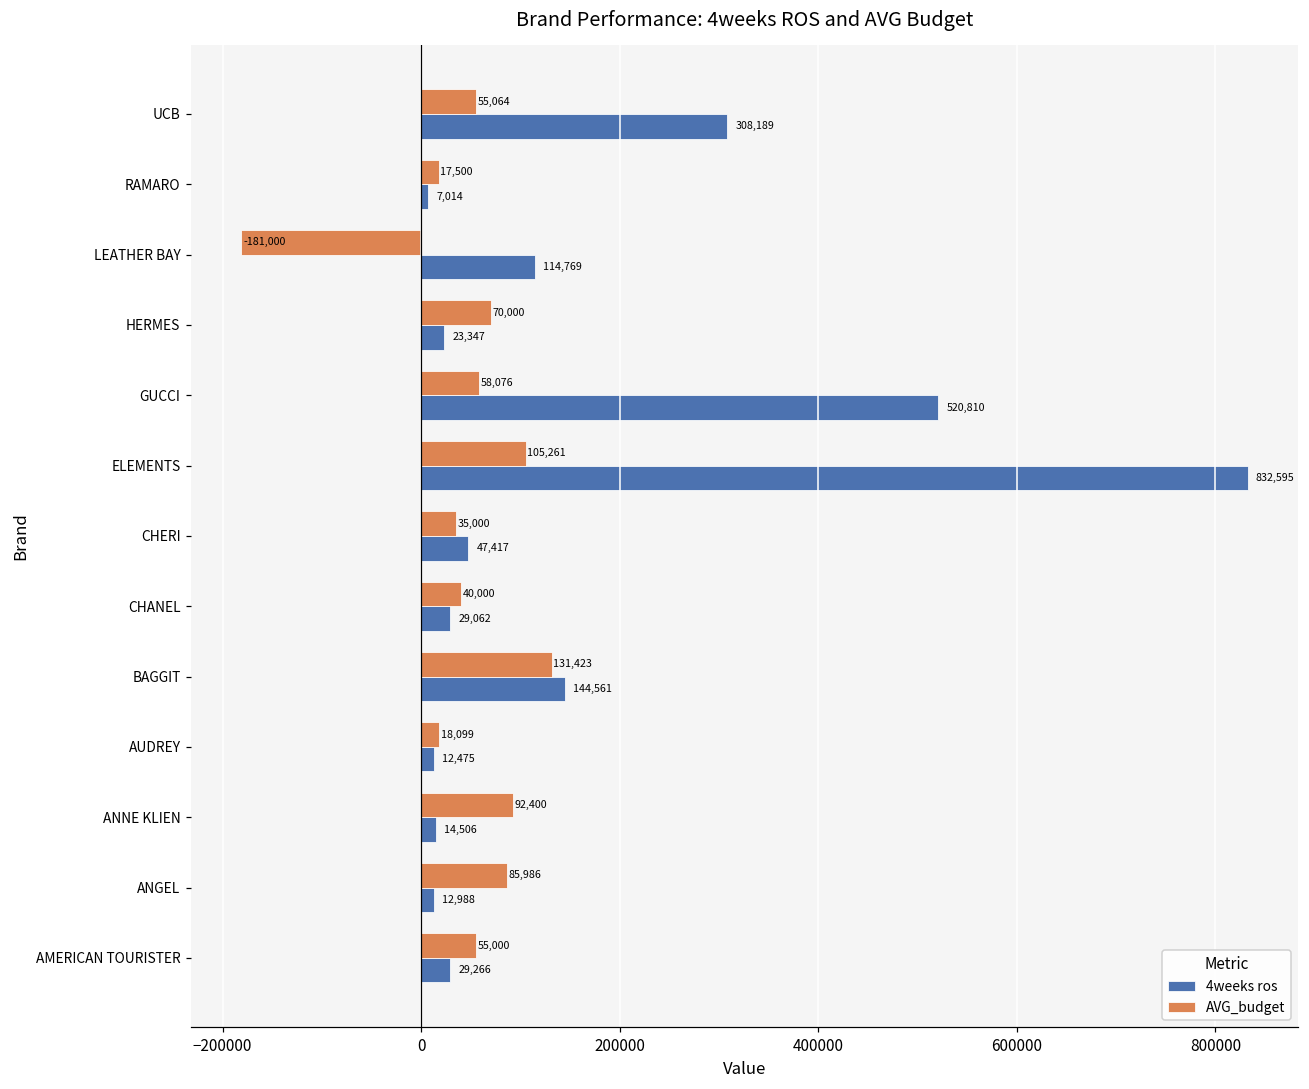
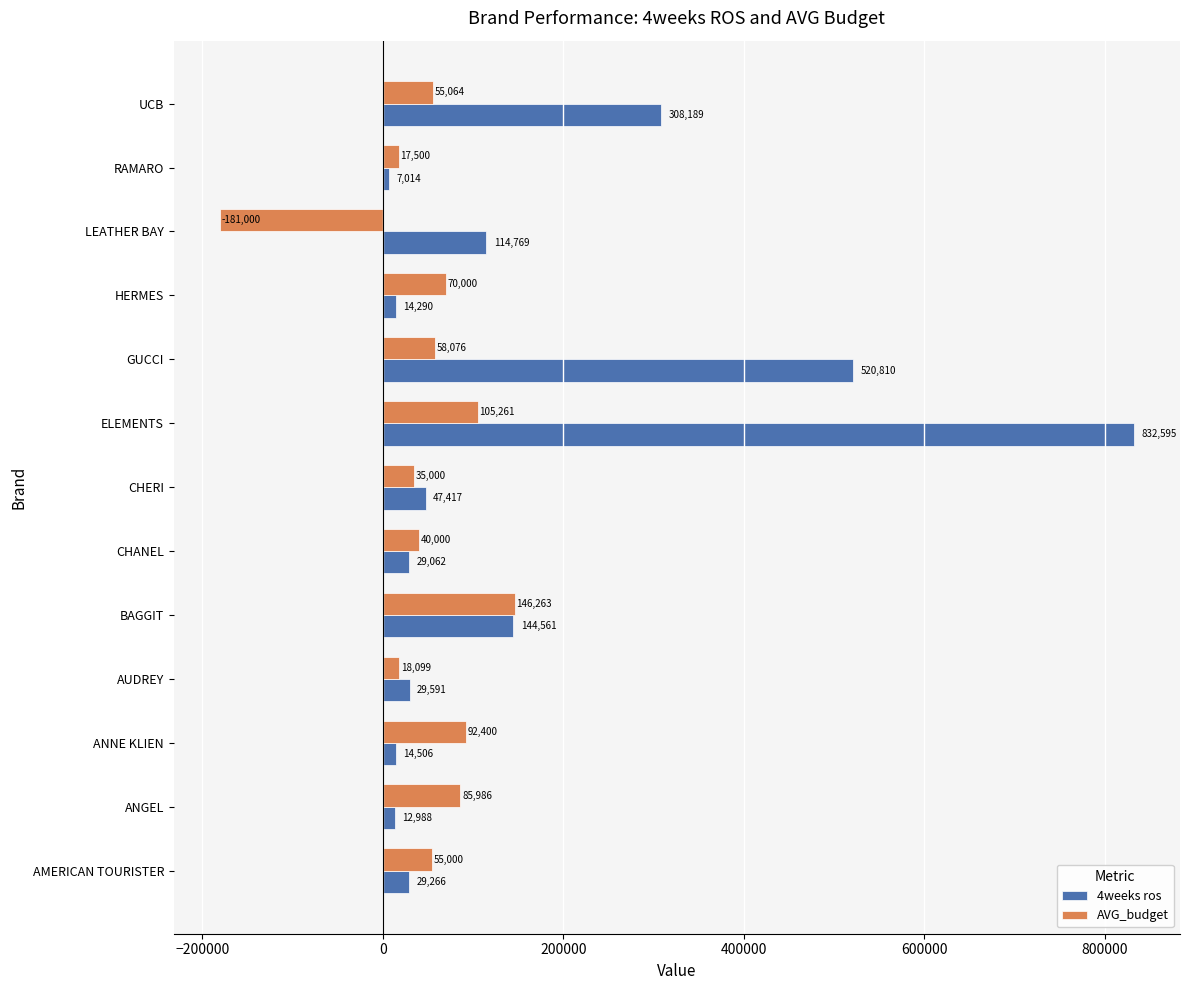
  {
    "4weeks ros": {
      "LEATHER BAY": "114,769",
-     "HERMES": "23,347",
+     "HERMES": "14,290",
      "GUCCI": "520,810",
      "ELEMENTS": "832,595",
-     "AUDREY": "12,475",
+     "AUDREY": "29,591",
      "ANNE KLIEN": "14,506",
      "ANGEL": "12,988",
      "AMERICAN TOURISTER": "29,266"
    },
    "AVG_budget": {
      "UCB": "55,064",
      "RAMARO": "17,500",
      "LEATHER BAY": "-181,000",
      "HERMES": "70,000",
      "GUCCI": "58,076",
      "ELEMENTS": "105,261",
      "CHERI": "35,000",
      "CHANEL": "40,000",
-     "BAGGIT": "131,423",
+     "BAGGIT": "146,263",
      "AUDREY": "18,099",
      "ANNE KLIEN": "92,400",
      "ANGEL": "85,986",
      "AMERICAN TOURISTER": "55,000"
    }
  }
